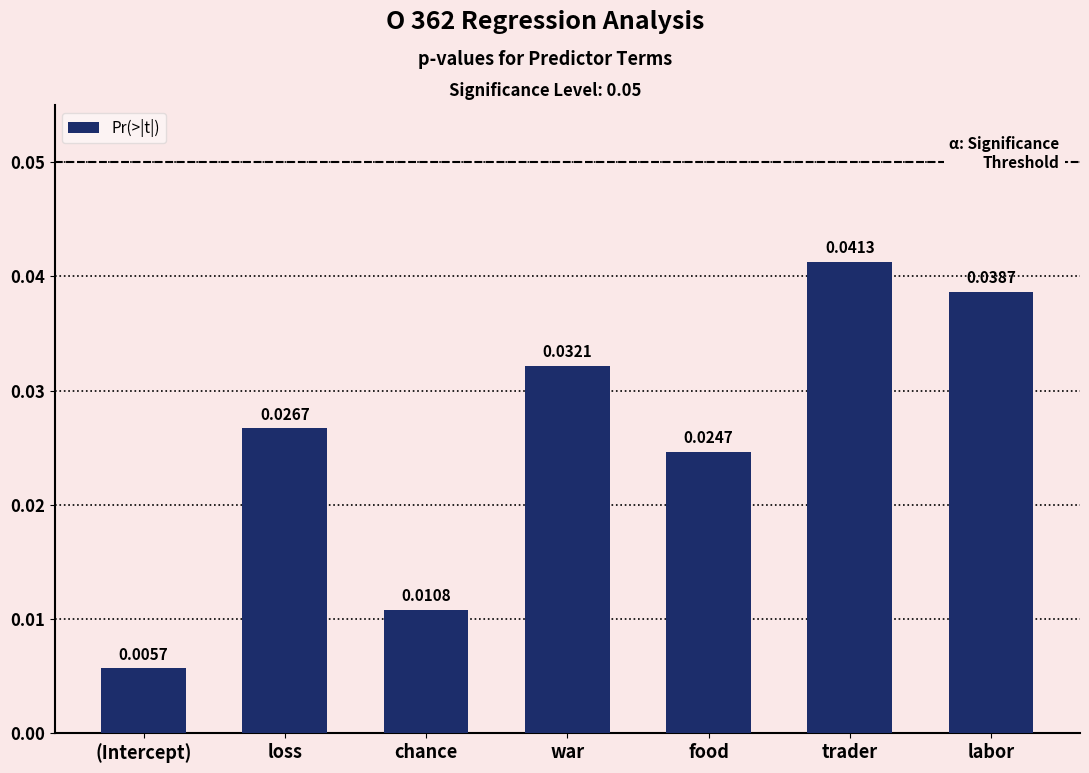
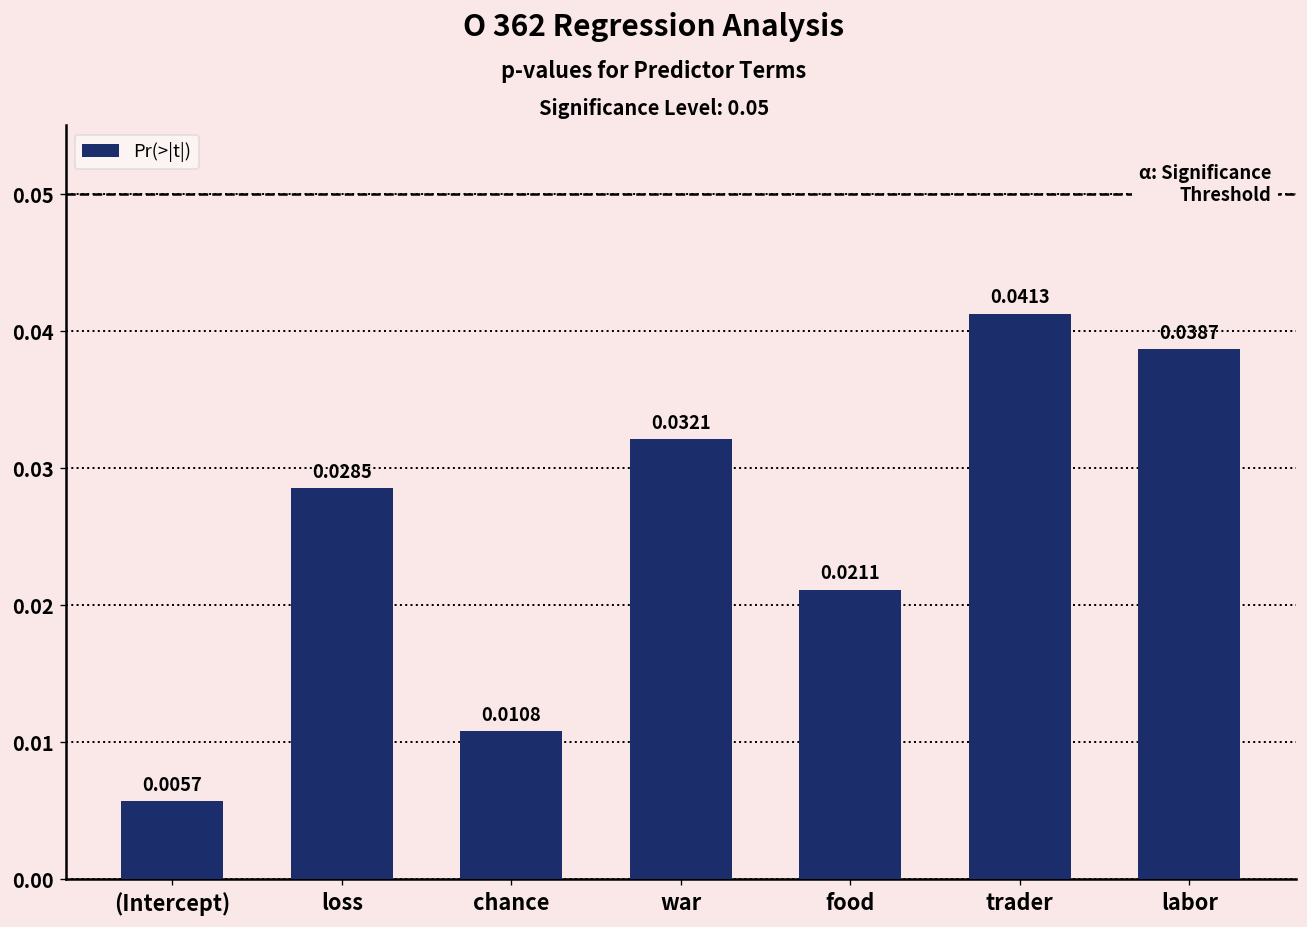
  {
    "(Intercept)": 0.0057,
-   "loss": 0.0267,
+   "loss": 0.0285,
    "chance": 0.0108,
    "war": 0.0321,
-   "food": 0.0247,
+   "food": 0.0211,
    "trader": 0.0413,
    "labor": 0.0387
  }
